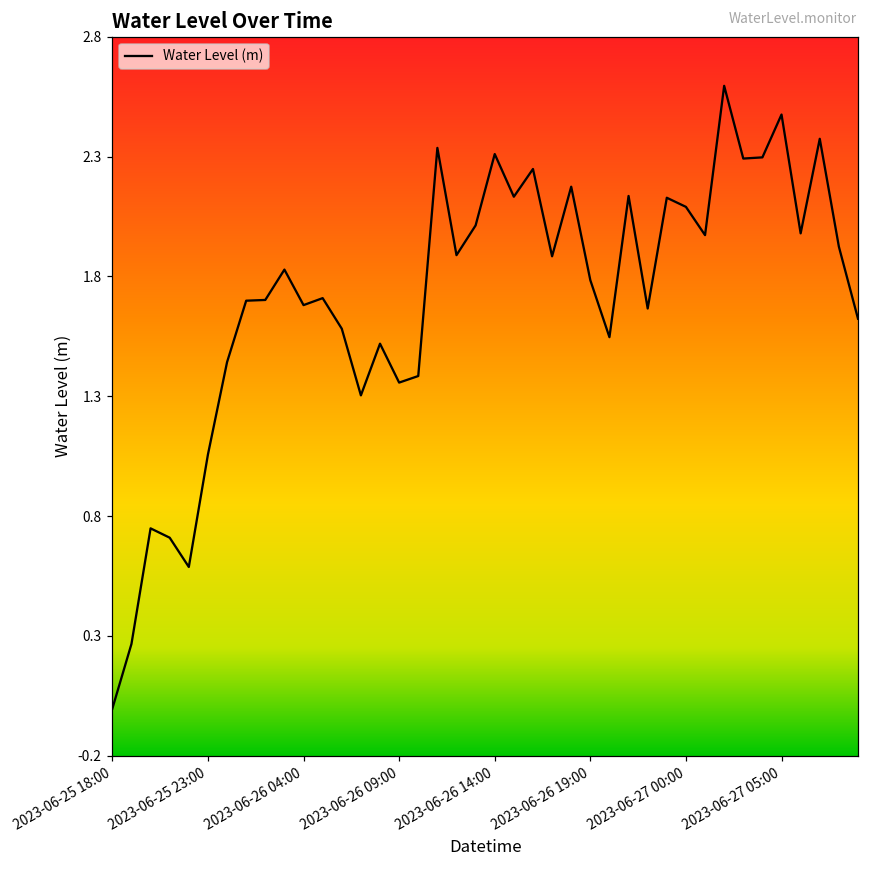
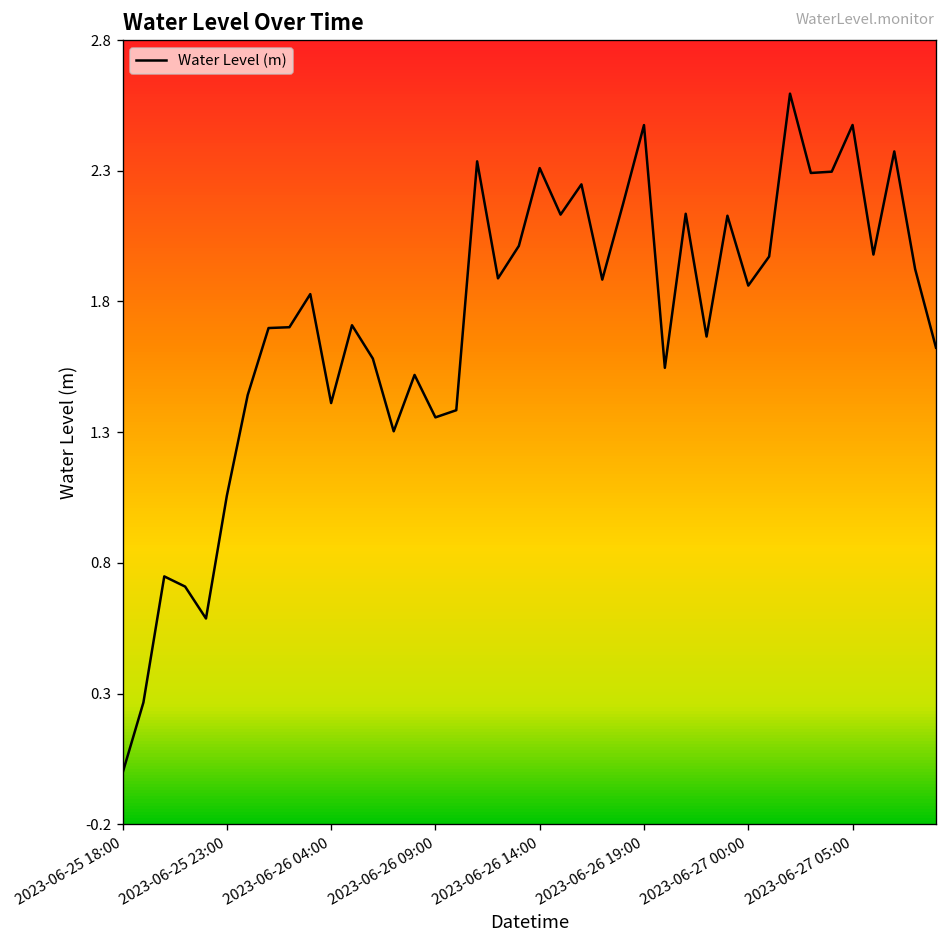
  {
    "2023-06-25 18:00": 0.00,
    "2023-06-25 23:00": 1.06,
-   "2023-06-26 04:00": 1.68,
+   "2023-06-26 04:00": 1.41,
    "2023-06-26 09:00": 1.36,
    "2023-06-26 14:00": 2.31,
-   "2023-06-26 19:00": 1.78,
-   "2023-06-27 00:00": 2.09,
+   "2023-06-26 19:00": 2.47,
+   "2023-06-27 00:00": 1.86,
    "2023-06-27 05:00": 2.48
  }
